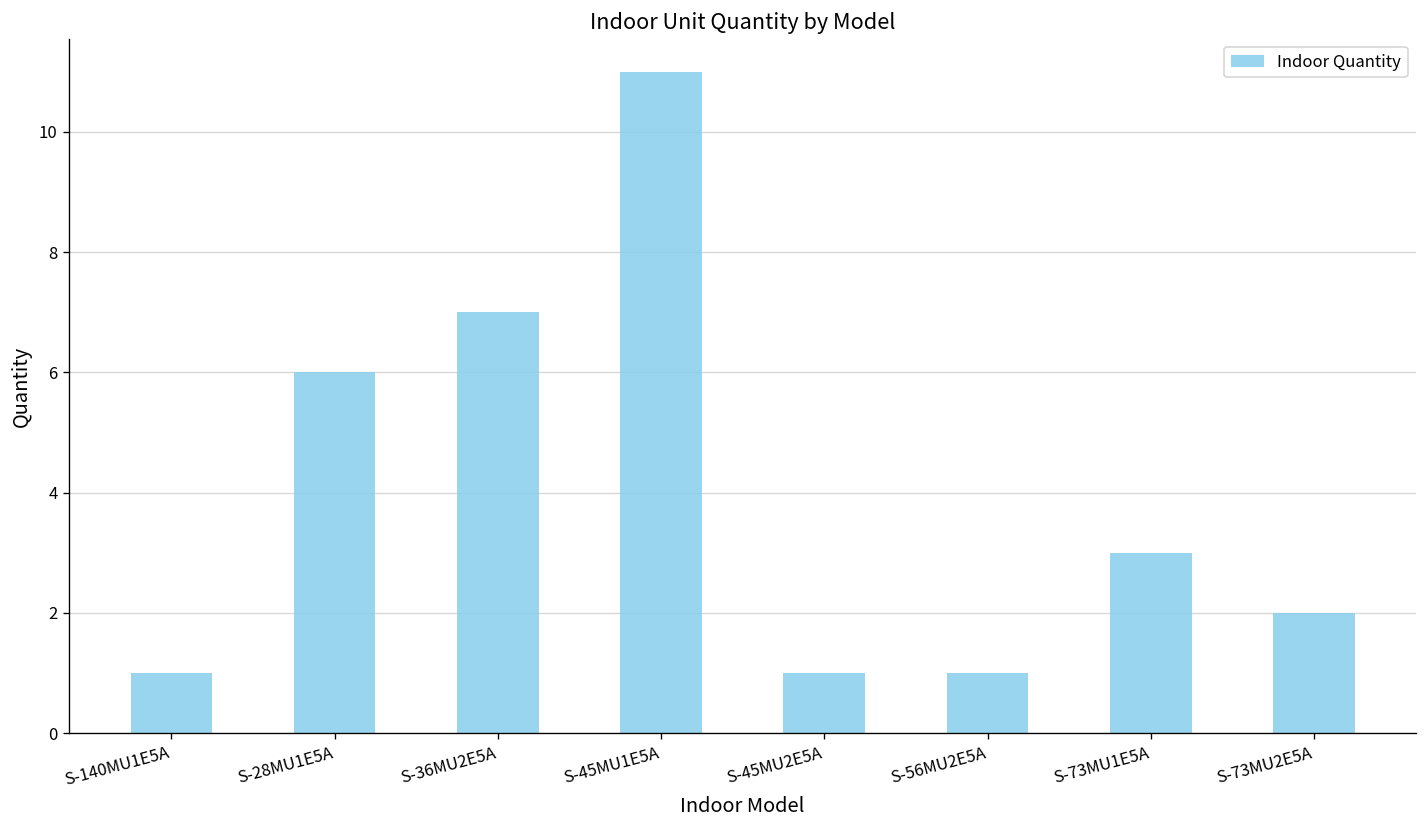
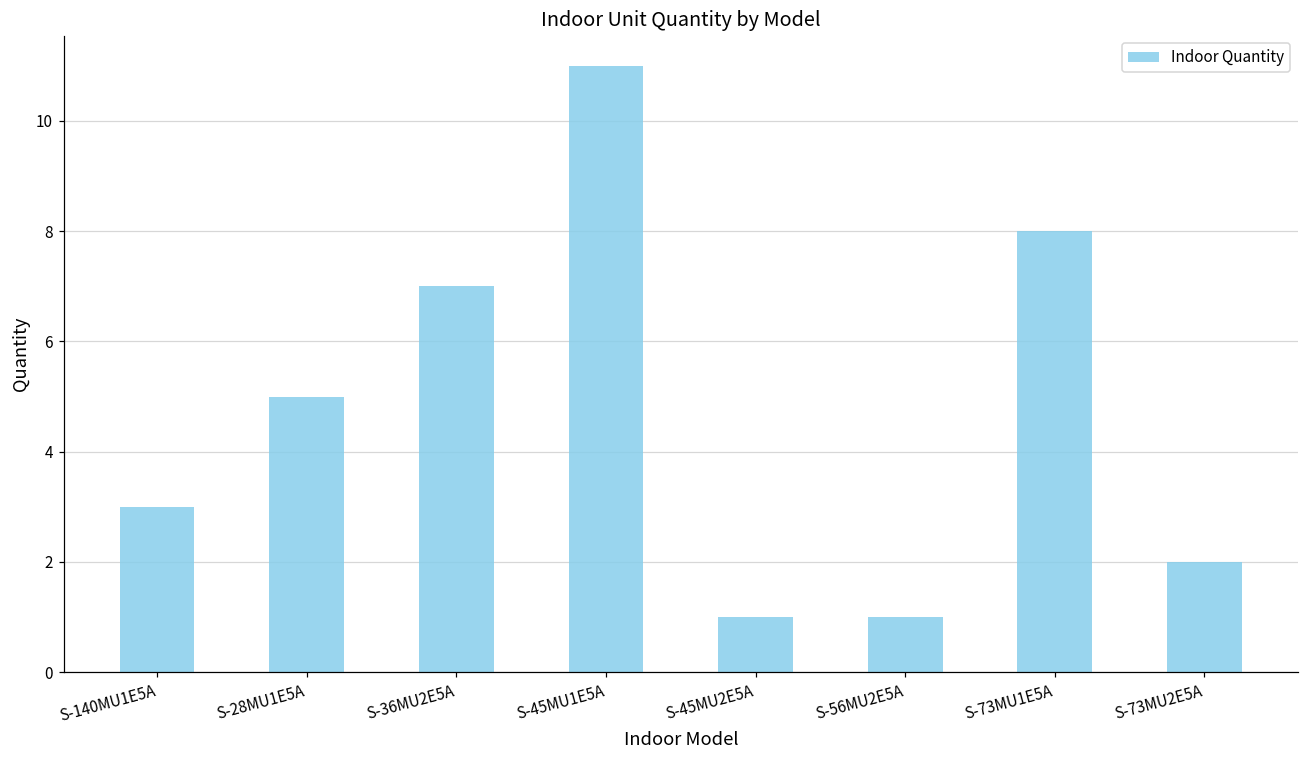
  {
-   "S-140MU1E5A": 1,
-   "S-28MU1E5A": 6,
+   "S-140MU1E5A": 3,
+   "S-28MU1E5A": 5,
    "S-36MU2E5A": 7,
    "S-45MU1E5A": 11,
    "S-45MU2E5A": 1,
    "S-56MU2E5A": 1,
-   "S-73MU1E5A": 3,
+   "S-73MU1E5A": 8,
    "S-73MU2E5A": 2
  }
